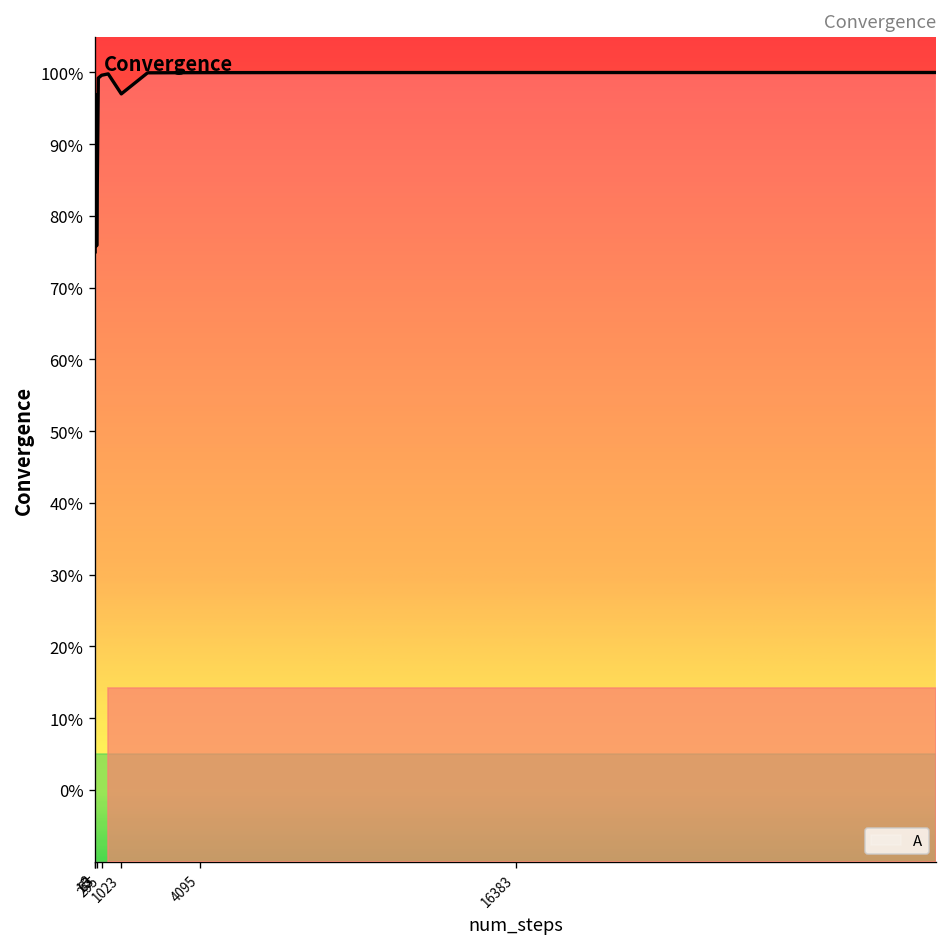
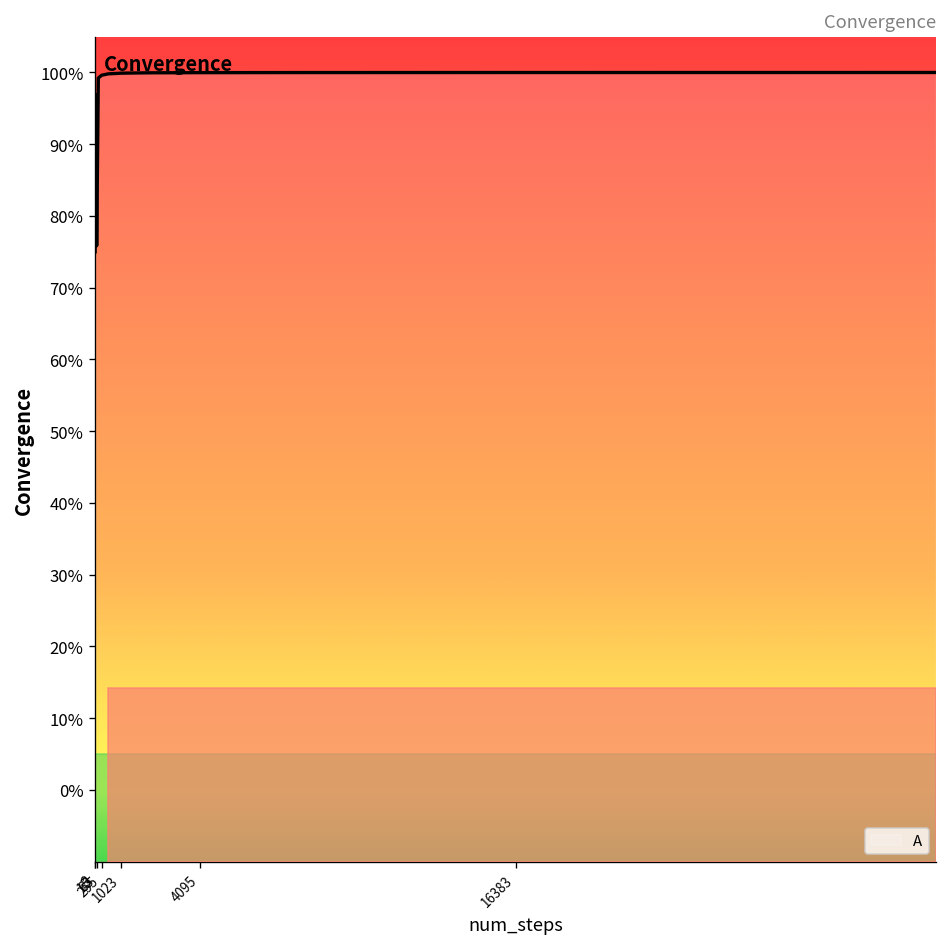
  {
    "3": "75%",
    "15": "95%",
    "63": "76%",
    "255": "100%",
-   "1023": "97%",
+   "1023": "100%",
    "4095": "100%",
    "16383": "100%"
  }
